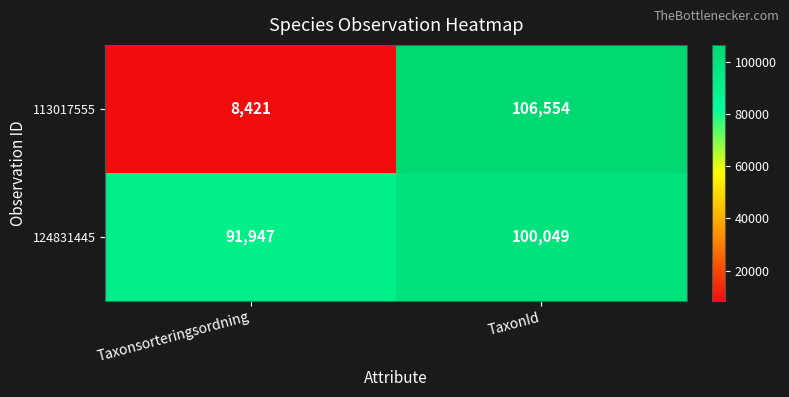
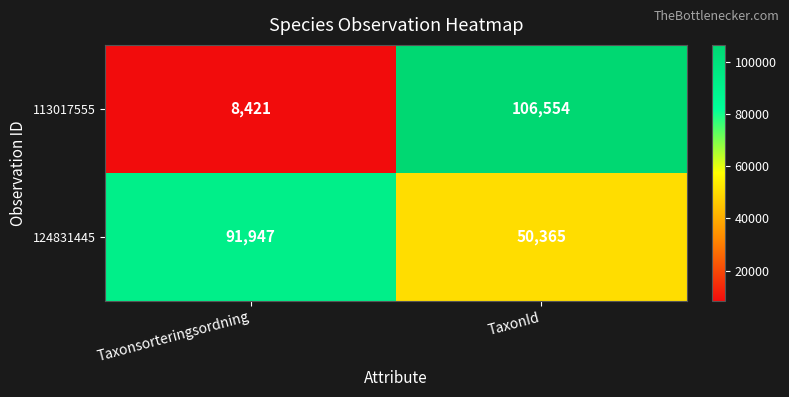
  {
    "113017555": {
      "Taxonsorteringsordning": "8,421",
      "TaxonId": "106,554"
    },
    "124831445": {
      "Taxonsorteringsordning": "91,947",
-     "TaxonId": "100,049"
+     "TaxonId": "50,365"
    }
  }
